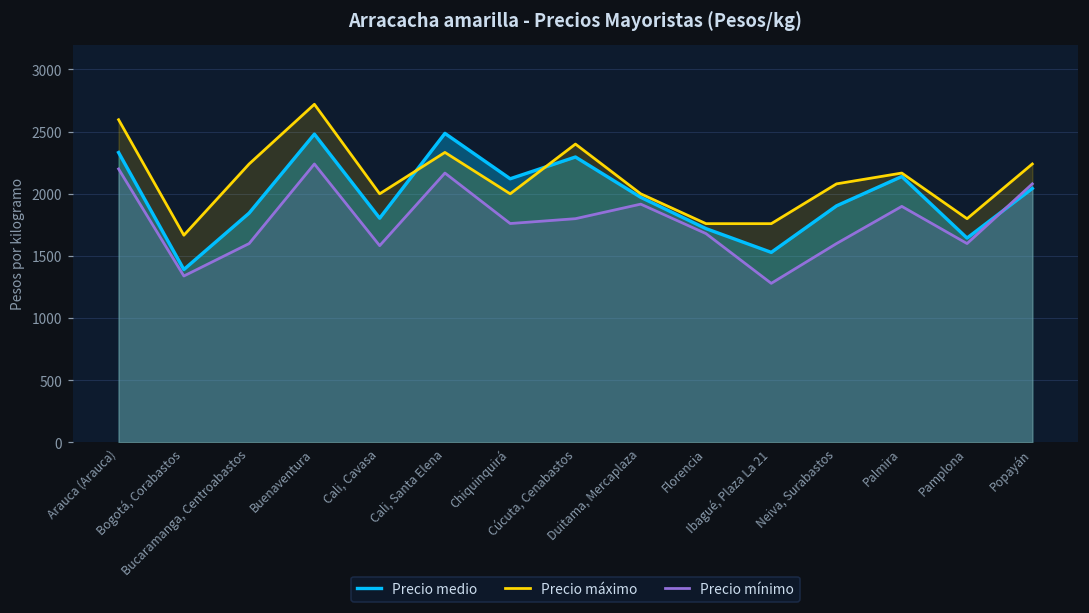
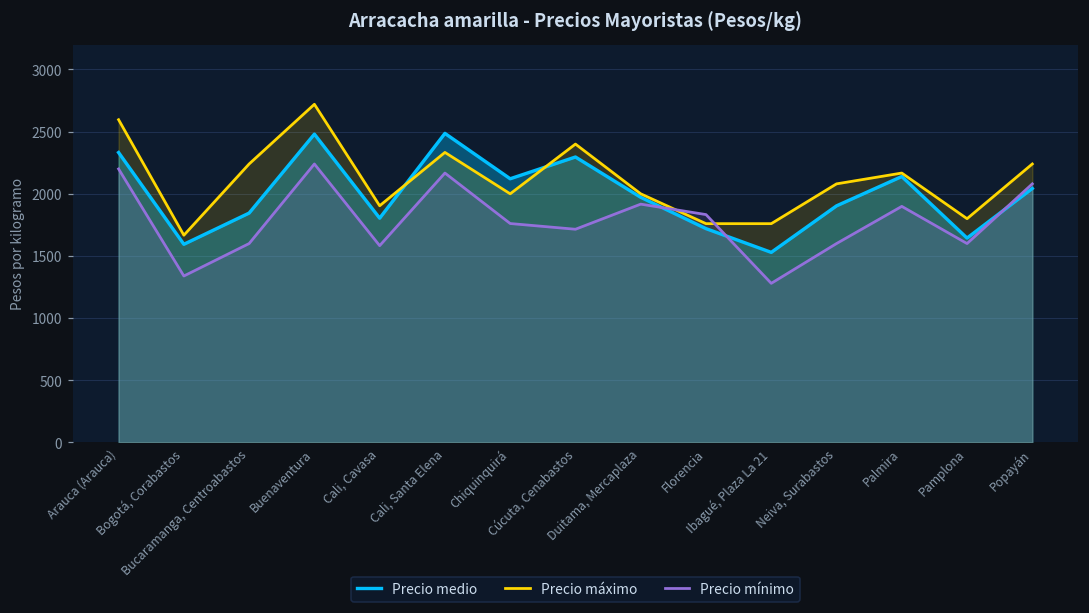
  {
    "Precio medio": {
      "Arauca (Arauca)": 2330,
-     "Bogotá, Corabastos": 1390,
+     "Bogotá, Corabastos": 1590,
      "Bucaramanga, Centroabastos": 1850,
      "Buenaventura": 2480,
      "Cali, Cavasa": 1800,
      "Cali, Santa Elena": 2490,
      "Chiquinquirá": 2120,
      "Cúcuta, Cenabastos": 2300,
      "Duitama, Mercaplaza": 1970,
      "Florencia": 1720,
      "Ibagué, Plaza La 21": 1530,
      "Neiva, Surabastos": 1900,
      "Palmira": 2140,
      "Pamplona": 1640,
      "Popayán": 2040
    },
    "Precio máximo": {
      "Arauca (Arauca)": 2600,
      "Bogotá, Corabastos": 1670,
      "Bucaramanga, Centroabastos": 2240,
      "Buenaventura": 2720,
-     "Cali, Cavasa": 2000,
+     "Cali, Cavasa": 1900,
      "Cali, Santa Elena": 2330,
      "Chiquinquirá": 2000,
      "Cúcuta, Cenabastos": 2400,
      "Duitama, Mercaplaza": 2000,
      "Florencia": 1760,
      "Ibagué, Plaza La 21": 1760,
      "Neiva, Surabastos": 2080,
      "Palmira": 2170,
      "Pamplona": 1800,
      "Popayán": 2240
    },
    "Precio mínimo": {
      "Arauca (Arauca)": 2200,
      "Bogotá, Corabastos": 1340,
      "Bucaramanga, Centroabastos": 1600,
      "Buenaventura": 2240,
      "Cali, Cavasa": 1580,
      "Cali, Santa Elena": 2170,
      "Chiquinquirá": 1760,
-     "Cúcuta, Cenabastos": 1800,
+     "Cúcuta, Cenabastos": 1720,
      "Duitama, Mercaplaza": 1920,
-     "Florencia": 1680,
+     "Florencia": 1830,
      "Ibagué, Plaza La 21": 1280,
      "Neiva, Surabastos": 1600,
      "Palmira": 1900,
      "Pamplona": 1600,
      "Popayán": 2080
    }
  }
